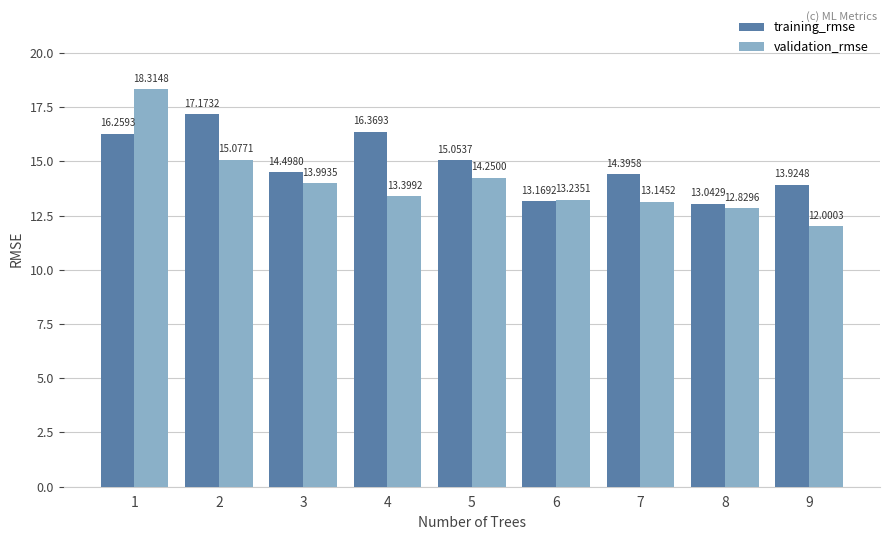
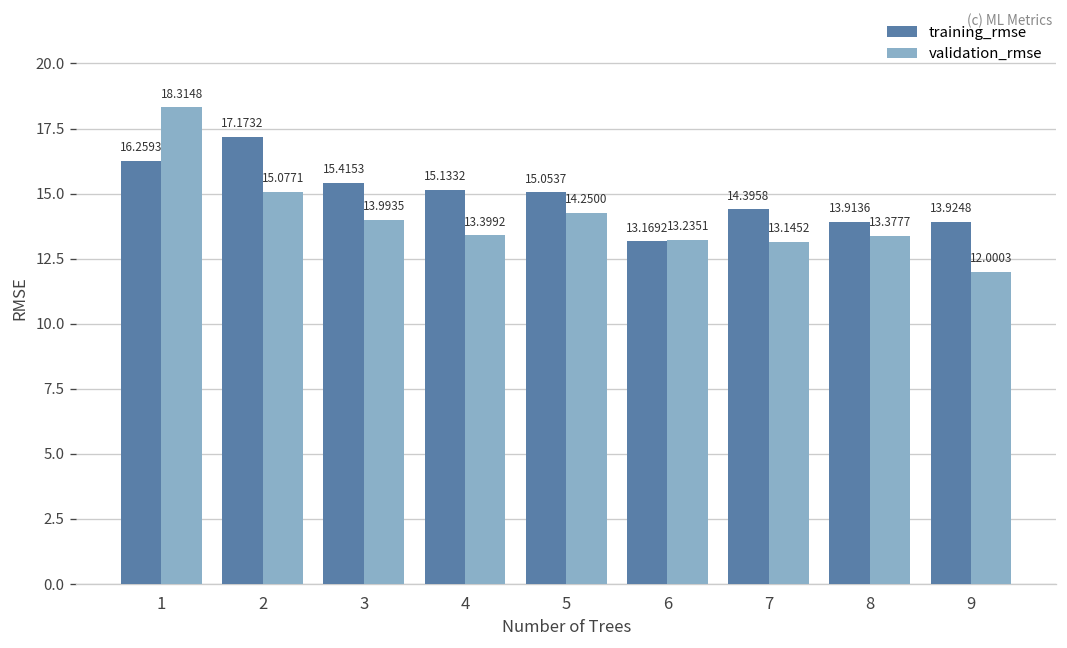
  {
    "training_rmse": {
      "1": 16.2593,
      "2": 17.1732,
-     "3": 14.4980,
-     "4": 16.3693,
+     "3": 15.4153,
+     "4": 15.1332,
      "5": 15.0537,
      "6": 13.1692,
      "7": 14.3958,
-     "8": 13.0429,
+     "8": 13.9136,
      "9": 13.9248
    },
    "validation_rmse": {
      "1": 18.3148,
      "2": 15.0771,
      "3": 13.9935,
      "4": 13.3992,
      "5": 14.2500,
      "6": 13.2351,
      "7": 13.1452,
-     "8": 12.8296,
+     "8": 13.3777,
      "9": 12.0003
    }
  }
